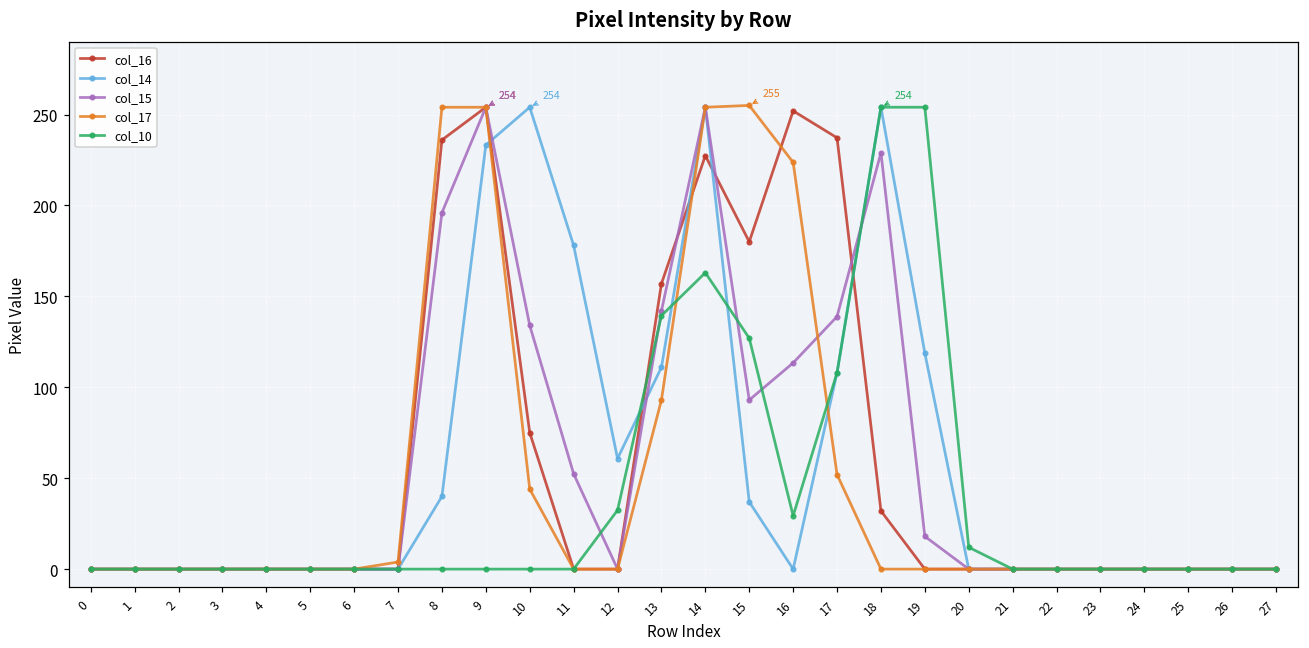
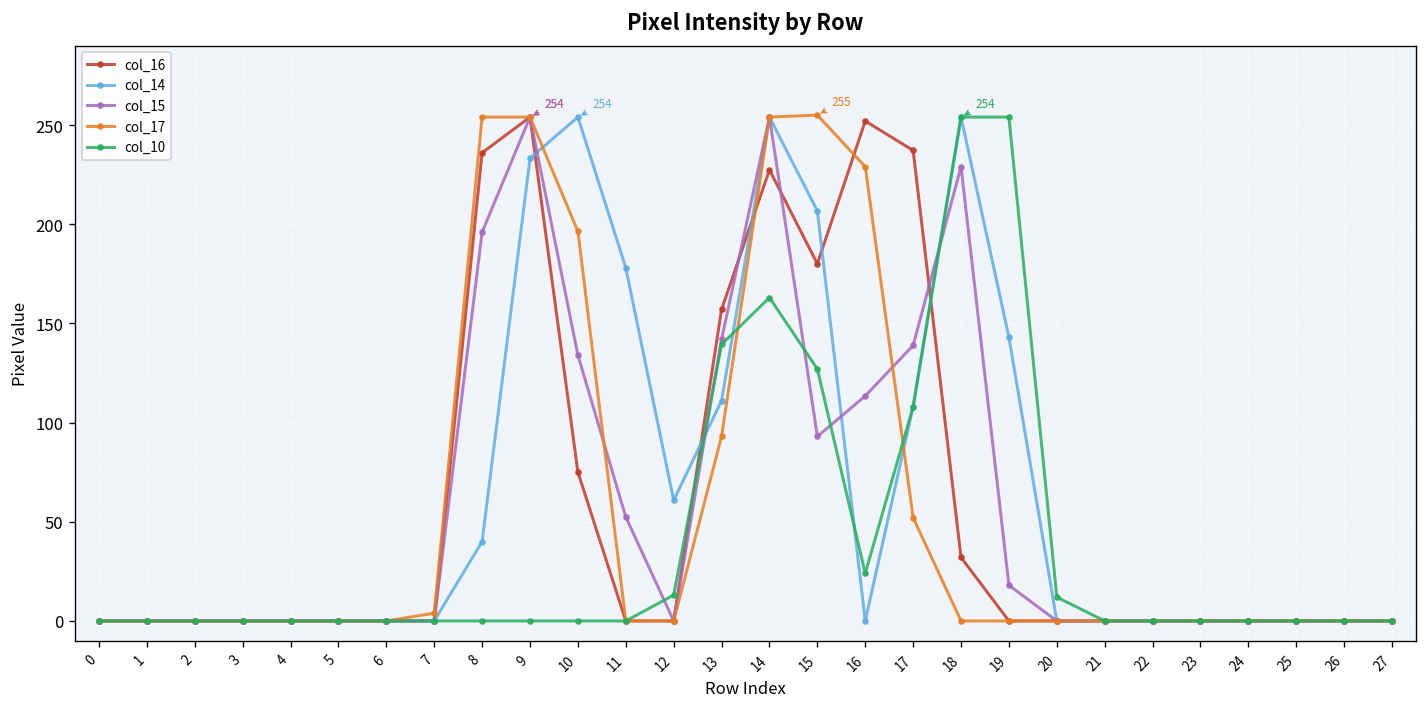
  {
    "col_16": {
      "8": 236,
      "10": 75,
      "13": 157,
      "14": 227,
      "15": 180,
      "16": 252,
      "17": 237,
      "18": 32
    },
    "col_14": {
      "8": 40,
      "9": 233,
      "11": 178,
      "12": 61,
      "13": 111,
-     "15": 37,
+     "15": 207,
      "16": 0,
-     "19": 119
+     "19": 143
    },
    "col_15": {
      "8": 196,
      "10": 134,
      "11": 52,
      "13": 142,
      "15": 93,
      "16": 113,
      "17": 139,
      "18": 229,
      "19": 18
    },
    "col_17": {
      "7": 4,
      "8": 254,
-     "10": 44,
+     "10": 196,
      "13": 93,
-     "16": 224,
+     "16": 229,
      "17": 52,
      "18": 0
    },
    "col_10": {
      "8": 0,
      "9": 0,
      "10": 0,
-     "12": 32,
+     "12": 13,
      "13": 139,
      "14": 163,
      "15": 127,
-     "16": 29,
+     "16": 24,
      "20": 12
    }
  }
